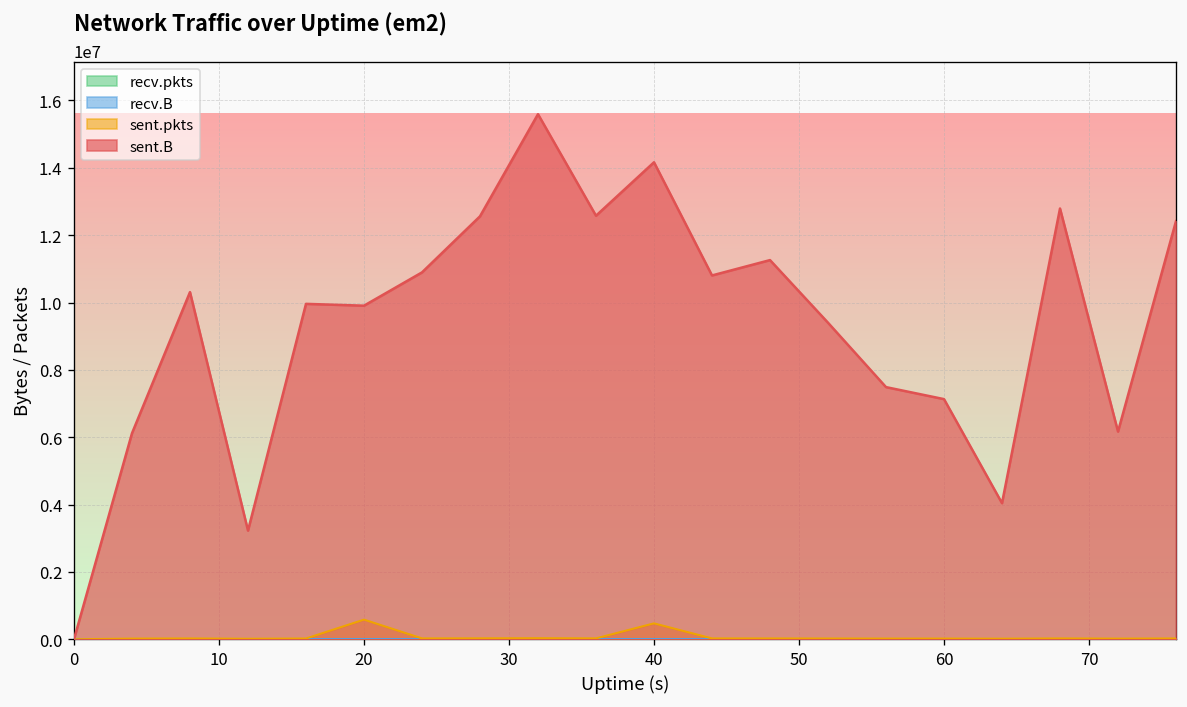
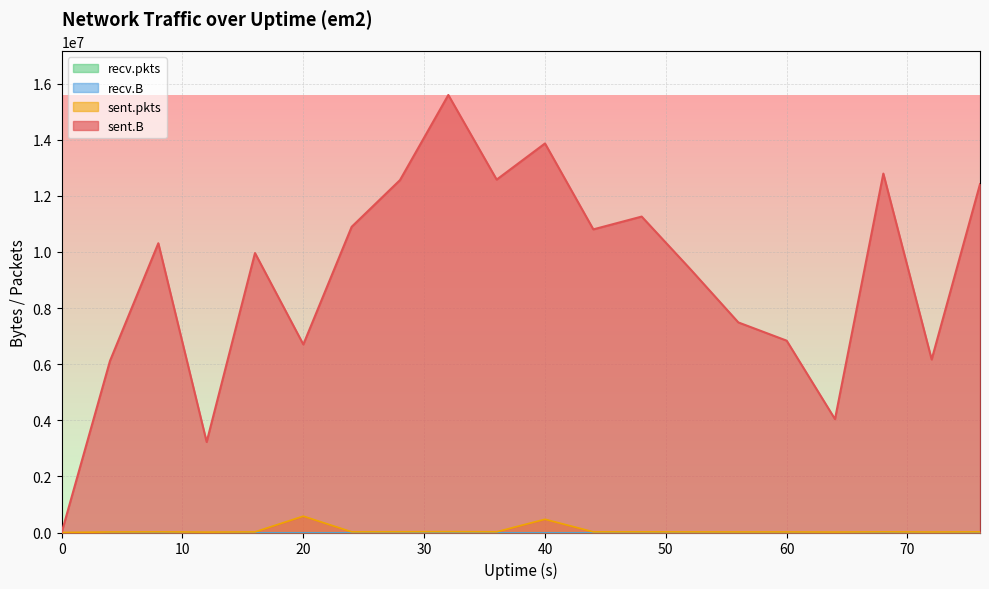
  {
    "recv.B": {
      "20": 0,
      "40": 0
    },
    "sent.pkts": {
      "20": 600000,
      "40": 500000
    },
    "sent.B": {
-     "20": 9900000,
-     "40": 14200000,
-     "60": 7100000
+     "20": 6700000,
+     "40": 13900000,
+     "60": 6800000
    }
  }
